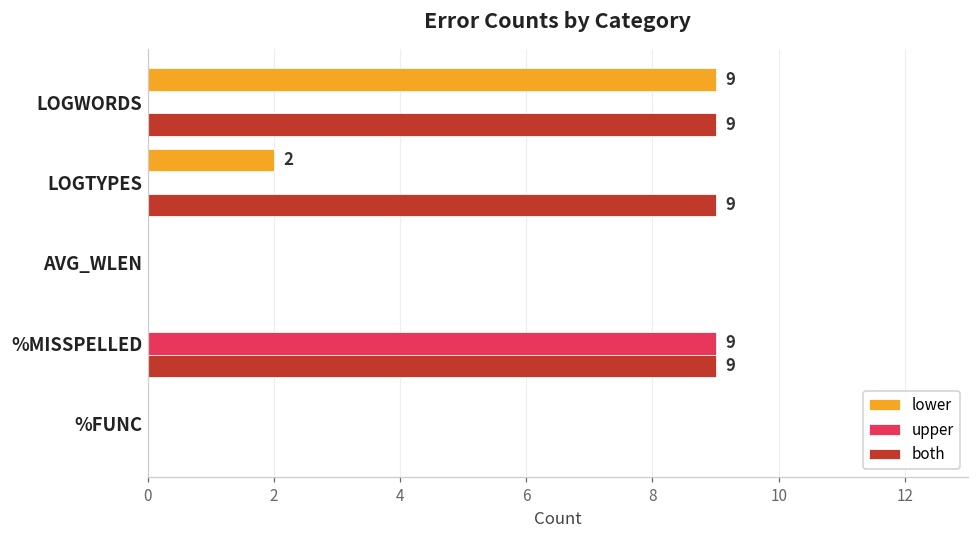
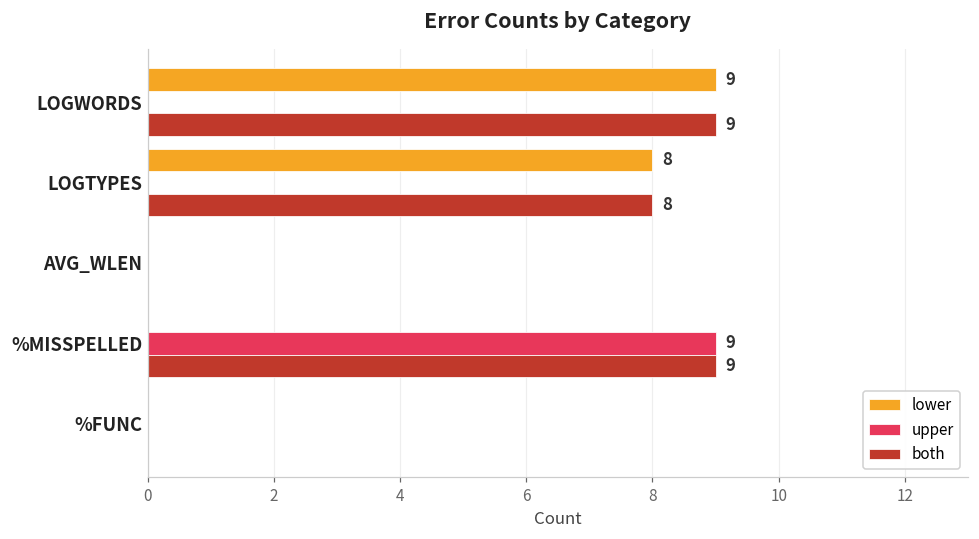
  {
    "lower": {
      "LOGWORDS": 9,
-     "LOGTYPES": 2
+     "LOGTYPES": 8
    },
    "upper": {
      "%MISSPELLED": 9
    },
    "both": {
      "LOGWORDS": 9,
-     "LOGTYPES": 9,
+     "LOGTYPES": 8,
      "%MISSPELLED": 9
    }
  }
